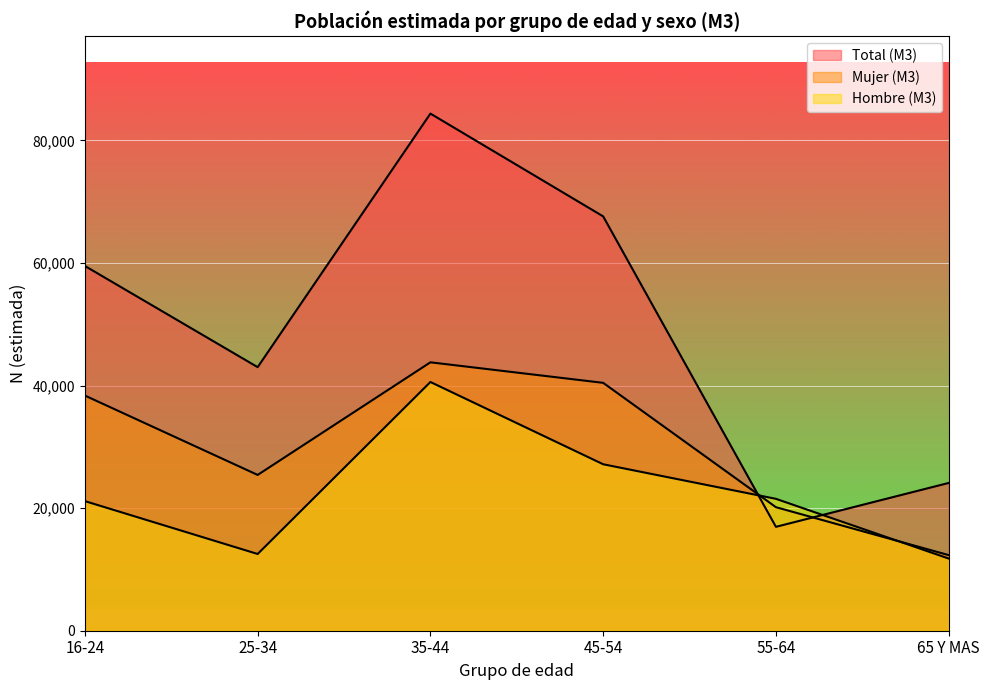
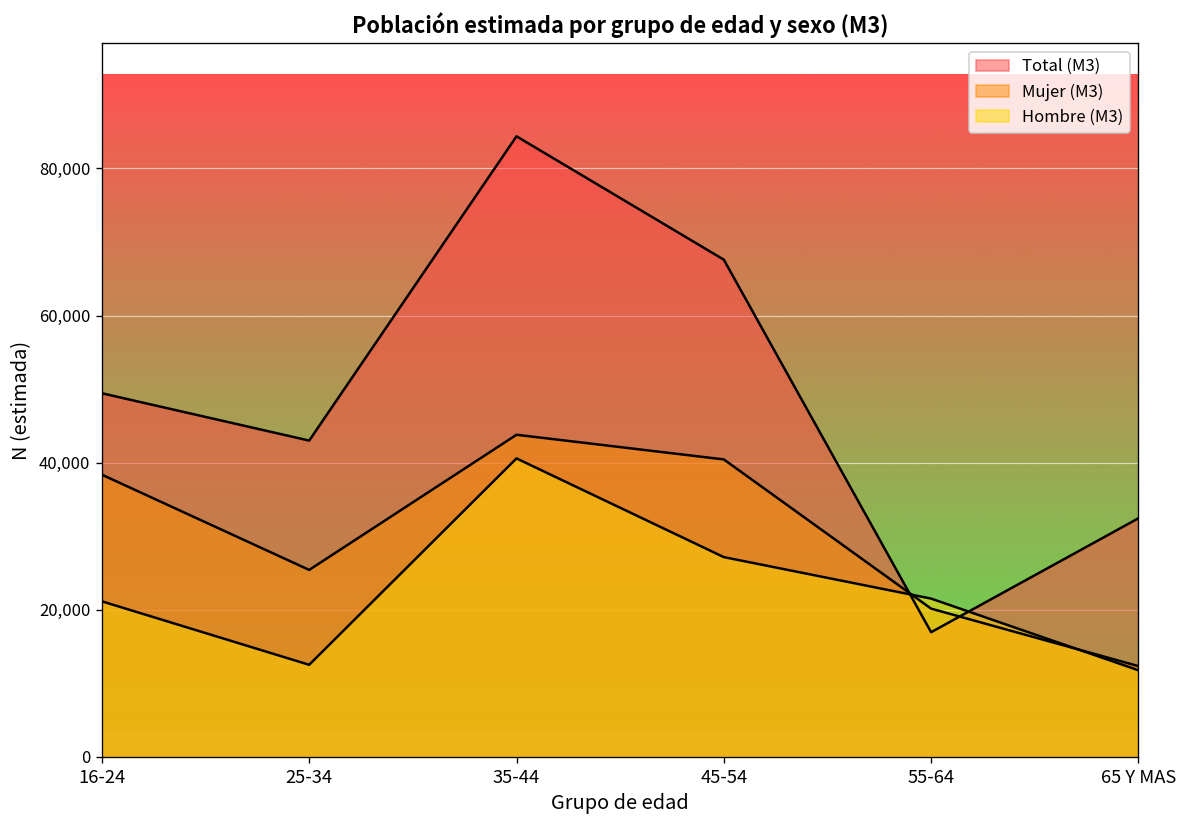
  {
    "Total (M3)": {
-     "16-24": "60,000",
+     "16-24": "49,000",
      "25-34": "43,000",
      "35-44": "84,000",
      "45-54": "68,000",
      "55-64": "17,000",
-     "65 Y MAS": "24,000"
+     "65 Y MAS": "32,000"
    }
  }
